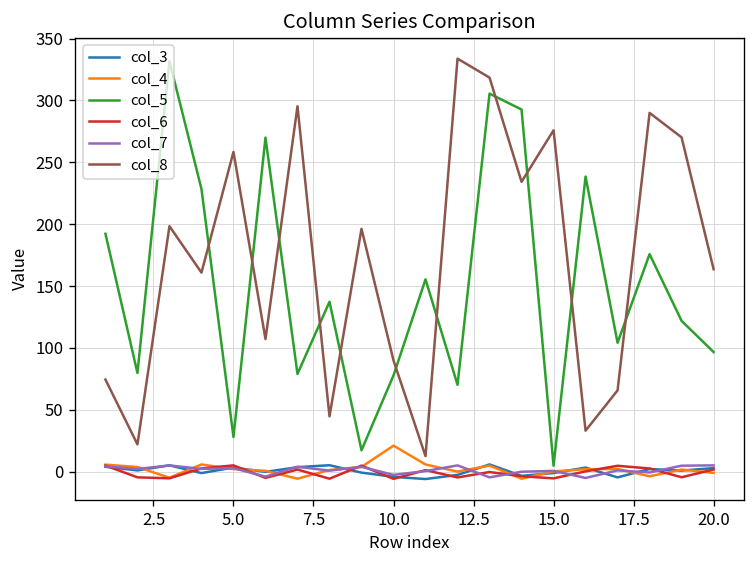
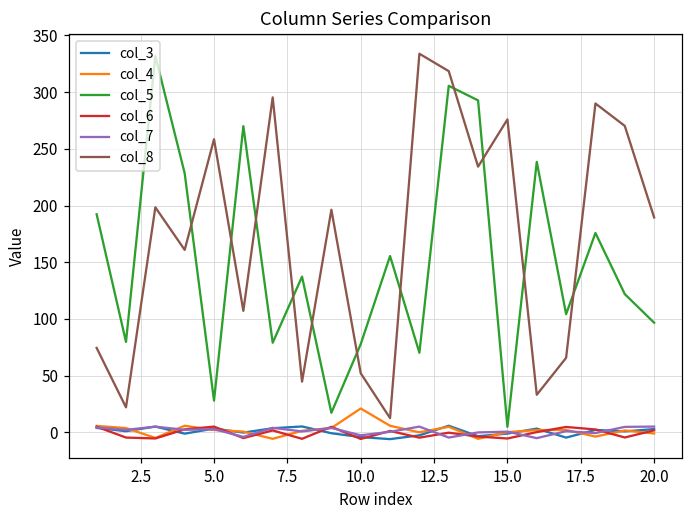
  {
    "col_4": {
      "10.0": 21,
      "20.0": -1
    },
    "col_5": {
      "5.0": 28,
      "10.0": 78,
      "15.0": 5,
      "20.0": 97
    },
    "col_6": {
      "15.0": -5
    },
    "col_8": {
      "5.0": 258,
-     "10.0": 90,
+     "10.0": 52,
      "15.0": 276,
-     "20.0": 164
+     "20.0": 189
    }
  }
